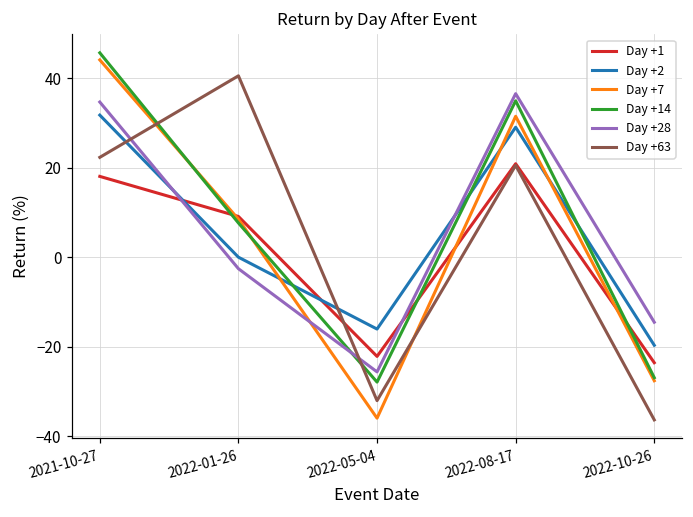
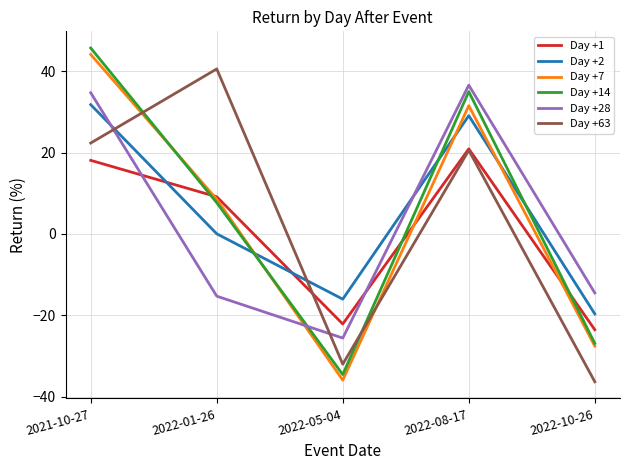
  {
    "Day +1": {
      "2021-10-27": 18,
      "2022-05-04": -22,
      "2022-10-26": -24
    },
    "Day +2": {
      "2021-10-27": 32,
      "2022-01-26": 0,
      "2022-05-04": -16,
      "2022-08-17": 29,
      "2022-10-26": -20
    },
    "Day +7": {
      "2021-10-27": 44,
      "2022-05-04": -36,
      "2022-08-17": 32,
      "2022-10-26": -28
    },
    "Day +14": {
      "2021-10-27": 46,
      "2022-01-26": 8,
-     "2022-05-04": -28,
+     "2022-05-04": -35,
      "2022-08-17": 35,
      "2022-10-26": -27
    },
    "Day +28": {
      "2021-10-27": 35,
-     "2022-01-26": -3,
+     "2022-01-26": -15,
      "2022-05-04": -26,
      "2022-08-17": 37,
      "2022-10-26": -15
    },
    "Day +63": {
      "2021-10-27": 22,
      "2022-01-26": 41,
      "2022-05-04": -32,
      "2022-10-26": -36
    }
  }
